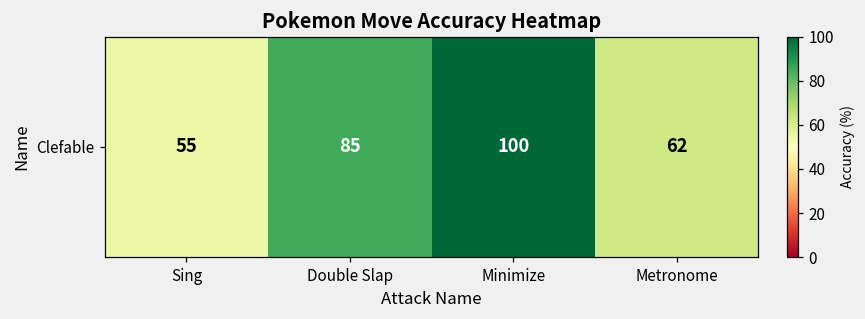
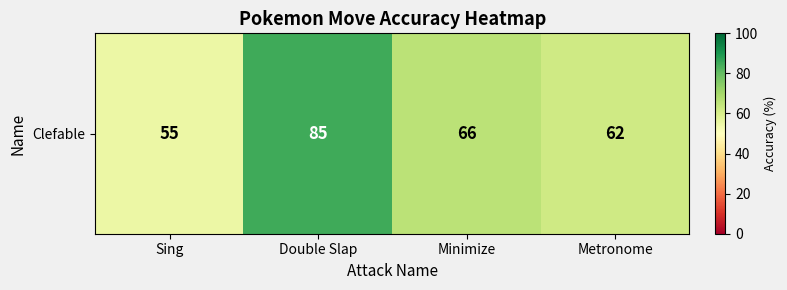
  {
    "Clefable": {
      "Sing": 55,
      "Double Slap": 85,
-     "Minimize": 100,
+     "Minimize": 66,
      "Metronome": 62
    }
  }
